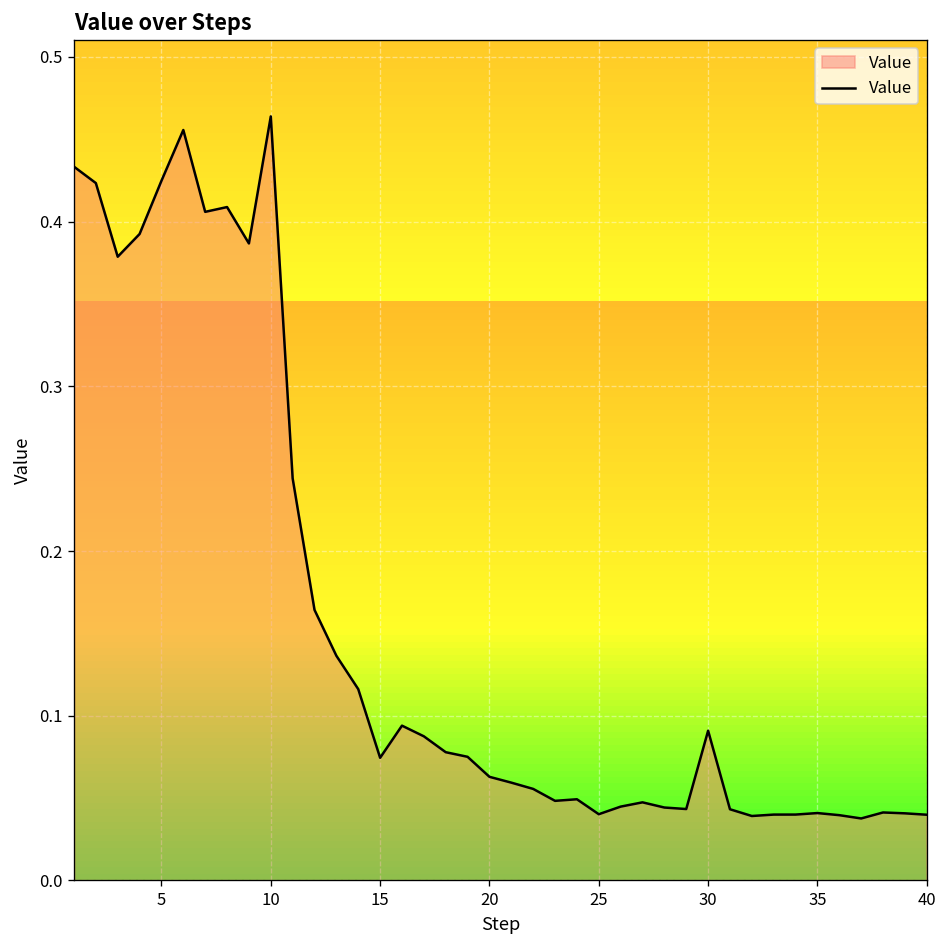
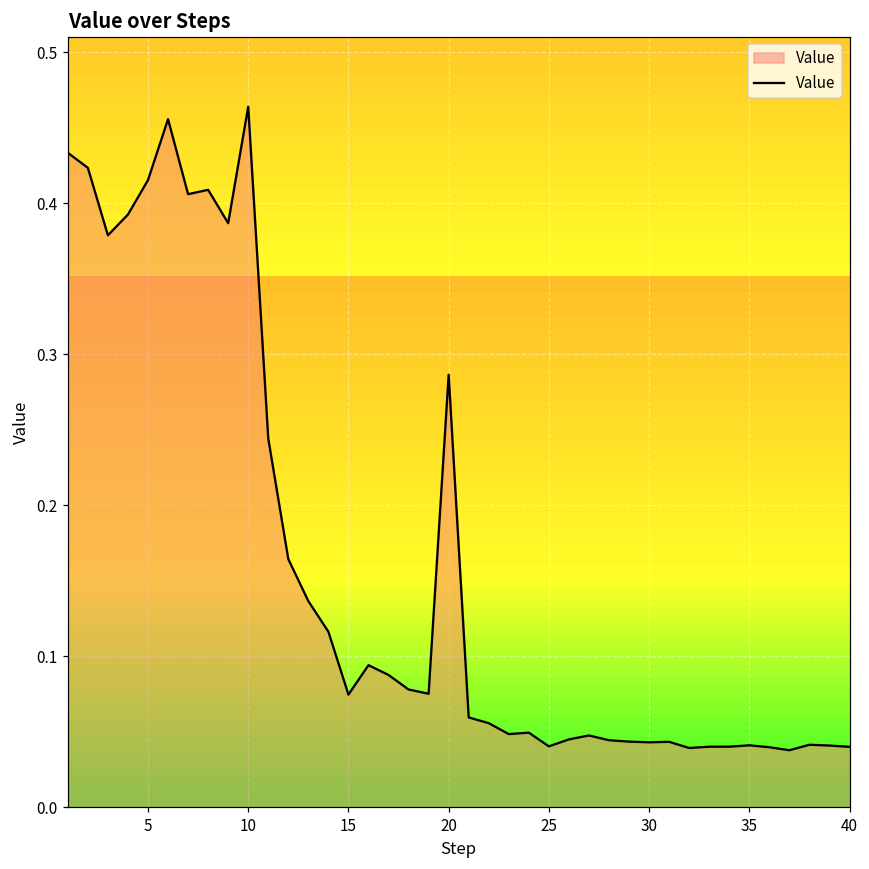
  {
-   "5": 0.425,
+   "5": 0.415,
    "10": 0.464,
    "15": 0.074,
-   "20": 0.063,
+   "20": 0.286,
    "25": 0.040,
-   "30": 0.091,
+   "30": 0.043,
    "35": 0.041,
    "40": 0.040
  }
